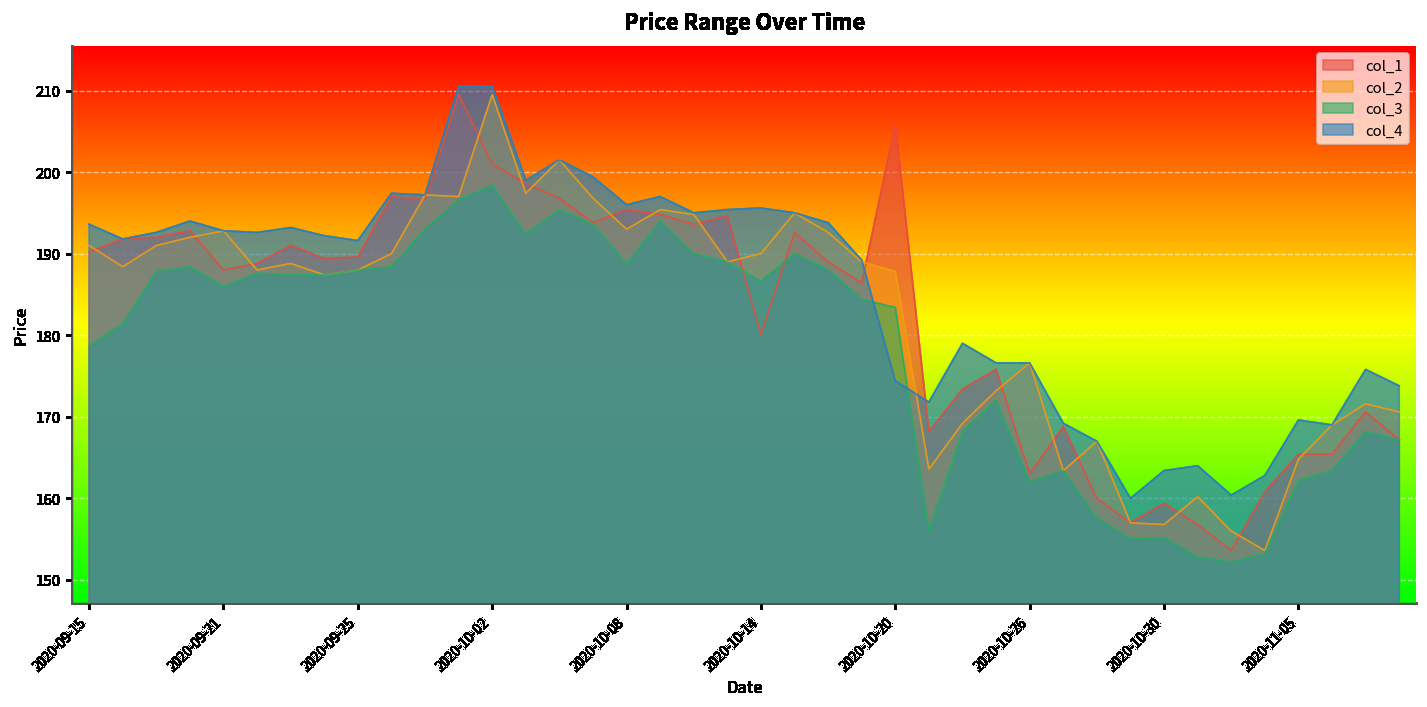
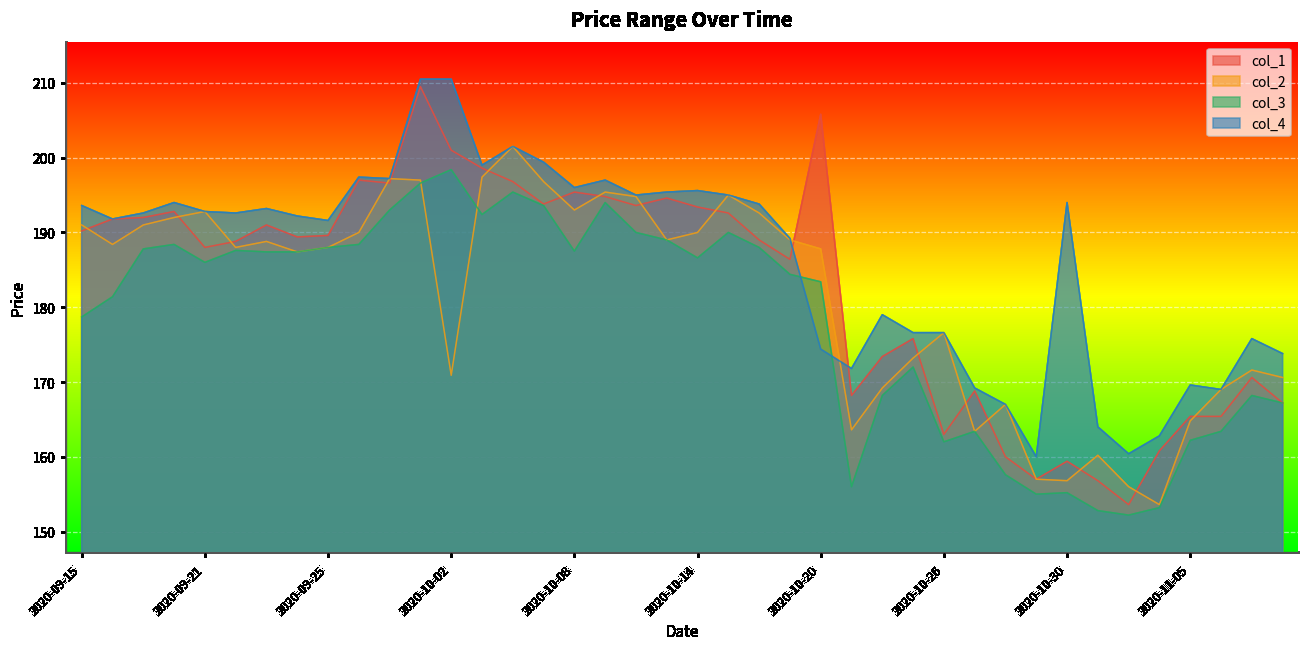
  {
    "col_1": {
      "2020-09-15": 190,
      "2020-09-21": 188,
      "2020-09-25": 190,
      "2020-10-02": 201,
      "2020-10-08": 195,
-     "2020-10-14": 180,
+     "2020-10-14": 193,
      "2020-10-20": 206,
      "2020-10-26": 163,
      "2020-10-30": 159,
      "2020-11-05": 165
    },
    "col_2": {
      "2020-09-15": 191,
-     "2020-10-02": 210,
+     "2020-10-02": 171,
      "2020-10-08": 193,
      "2020-10-14": 190,
      "2020-10-20": 188,
      "2020-10-30": 157,
      "2020-11-05": 165
    },
    "col_3": {
      "2020-09-15": 179,
      "2020-09-21": 186,
      "2020-10-02": 198,
-     "2020-10-08": 189,
+     "2020-10-08": 188,
      "2020-10-14": 187,
      "2020-10-20": 183,
      "2020-10-26": 162,
      "2020-10-30": 155,
      "2020-11-05": 162
    },
    "col_4": {
      "2020-09-15": 194,
      "2020-09-25": 192,
      "2020-10-02": 211,
      "2020-10-08": 196,
      "2020-10-14": 196,
      "2020-10-20": 174,
-     "2020-10-30": 163,
+     "2020-10-30": 194,
      "2020-11-05": 170
    }
  }
